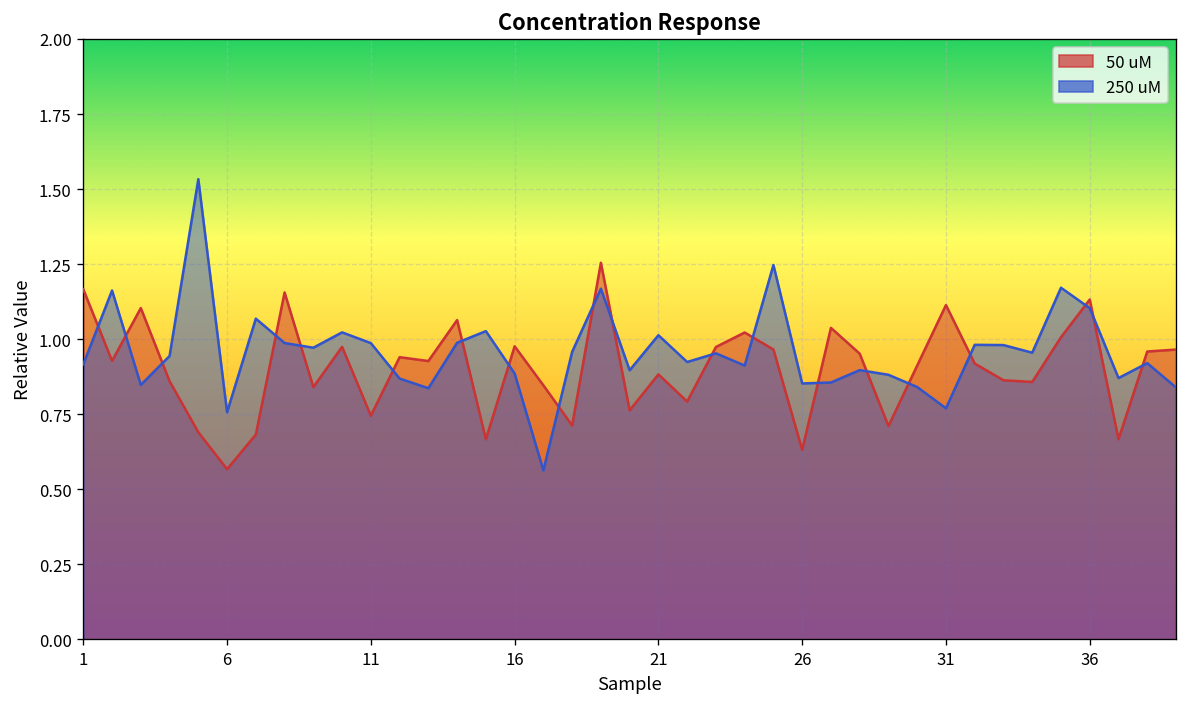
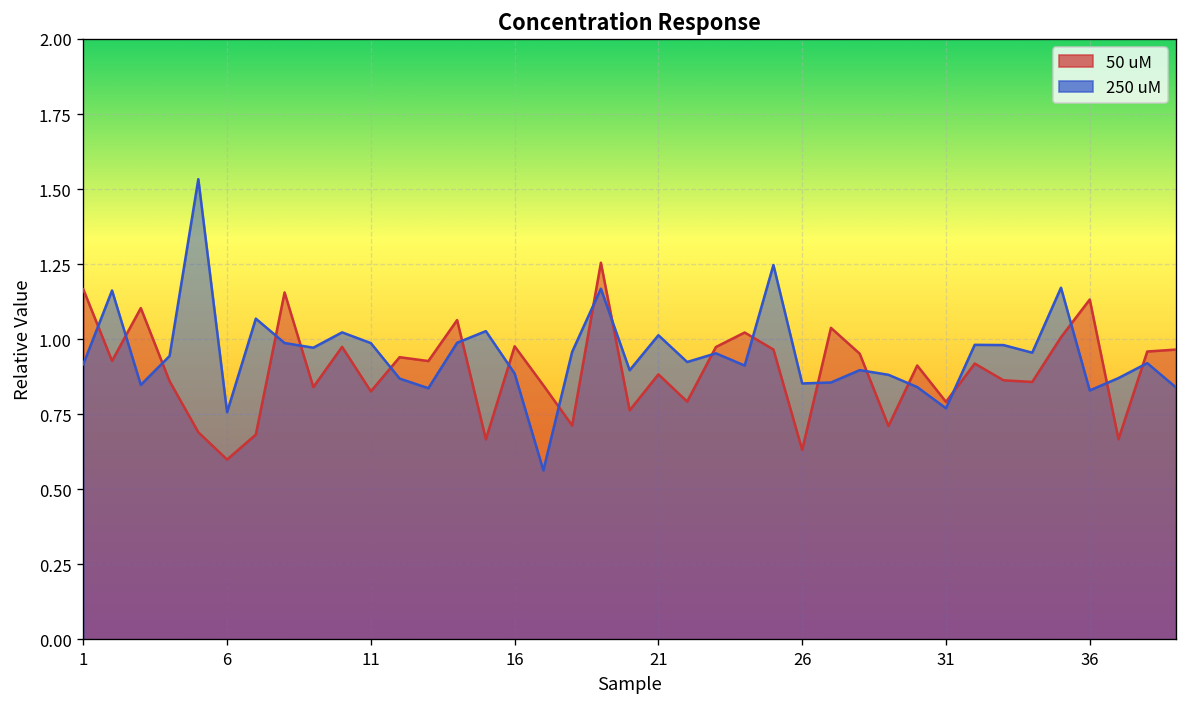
  {
    "50 uM": {
      "1": 1.17,
-     "6": 0.57,
-     "11": 0.75,
+     "6": 0.60,
+     "11": 0.83,
      "16": 0.98,
      "21": 0.88,
      "26": 0.63,
-     "31": 1.11,
+     "31": 0.79,
      "36": 1.13
    },
    "250 uM": {
      "1": 0.92,
      "6": 0.76,
      "11": 0.99,
      "16": 0.89,
      "21": 1.01,
      "26": 0.85,
      "31": 0.77,
-     "36": 1.10
+     "36": 0.83
    }
  }
